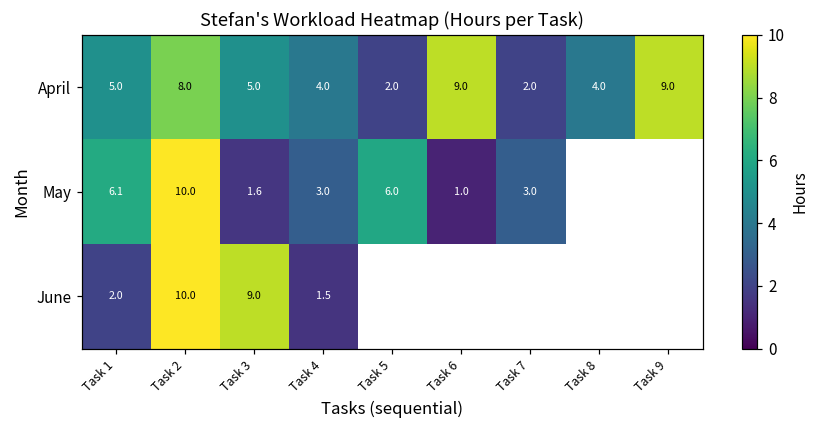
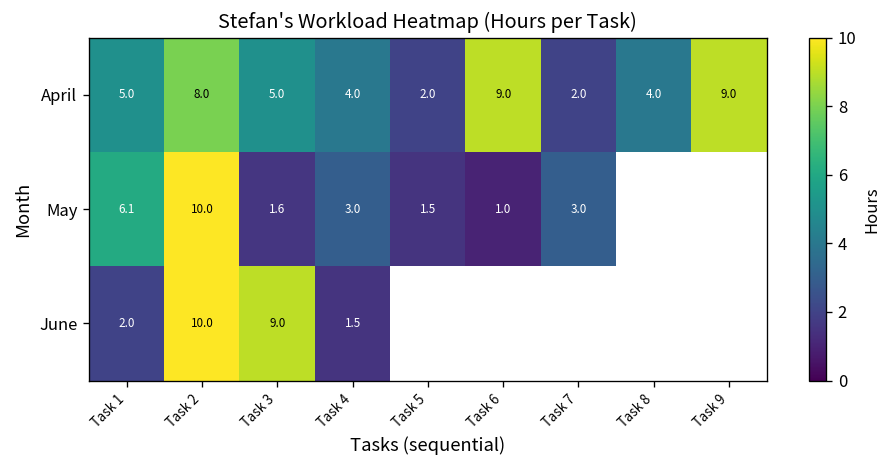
  {
    "April": {
      "Task 1": 5.0,
      "Task 2": 8.0,
      "Task 3": 5.0,
      "Task 4": 4.0,
      "Task 5": 2.0,
      "Task 6": 9.0,
      "Task 7": 2.0,
      "Task 8": 4.0,
      "Task 9": 9.0
    },
    "May": {
      "Task 1": 6.1,
      "Task 2": 10.0,
      "Task 3": 1.6,
      "Task 4": 3.0,
-     "Task 5": 6.0,
+     "Task 5": 1.5,
      "Task 6": 1.0,
      "Task 7": 3.0
    },
    "June": {
      "Task 1": 2.0,
      "Task 2": 10.0,
      "Task 3": 9.0,
      "Task 4": 1.5
    }
  }
